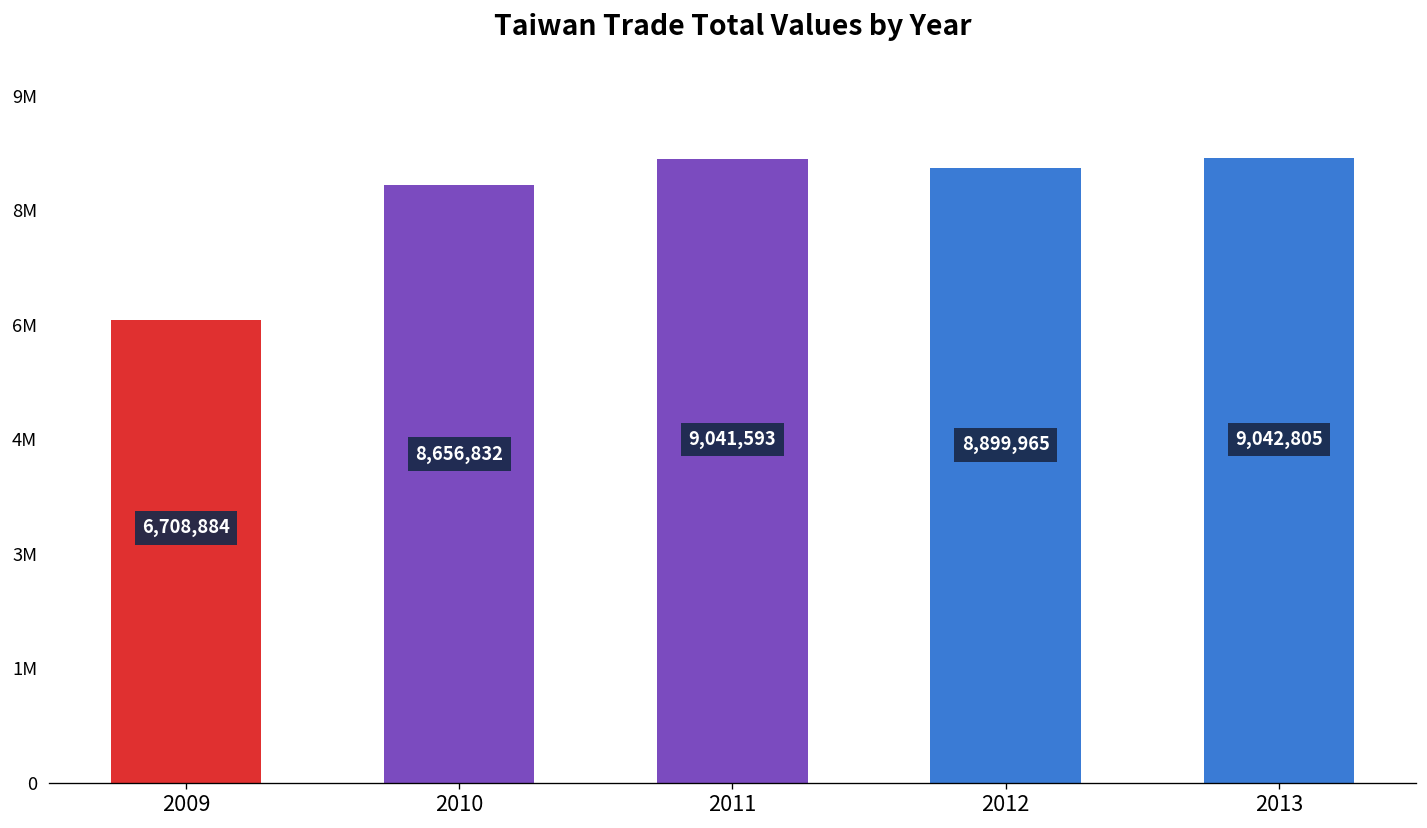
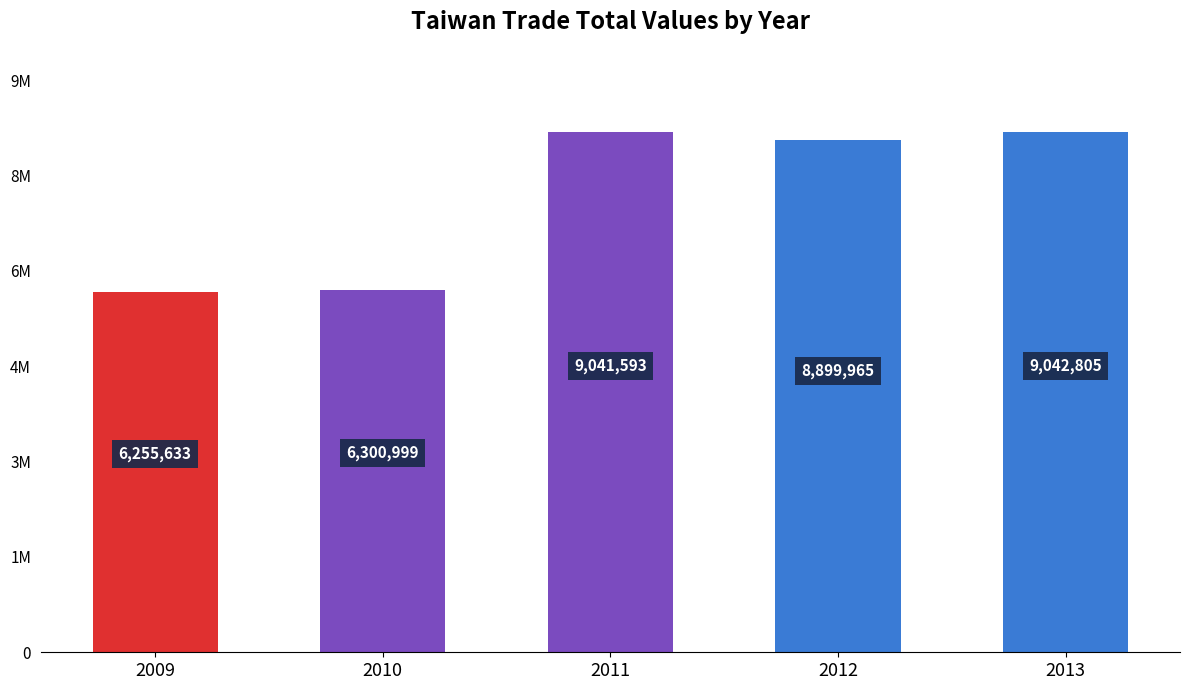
  {
-   "2009": "6,708,884",
-   "2010": "8,656,832"
+   "2009": "6,255,633",
+   "2010": "6,300,999"
  }
